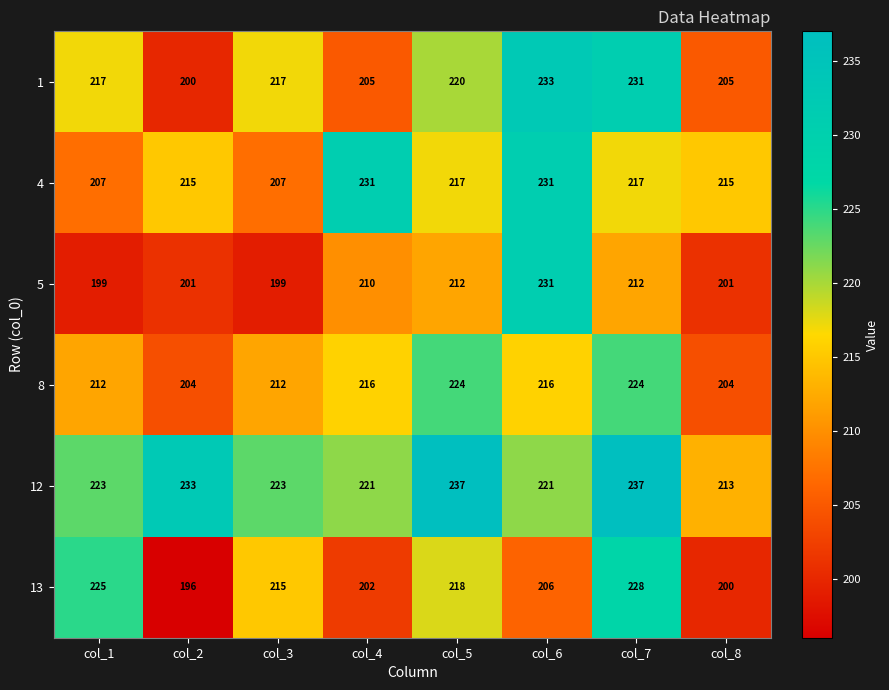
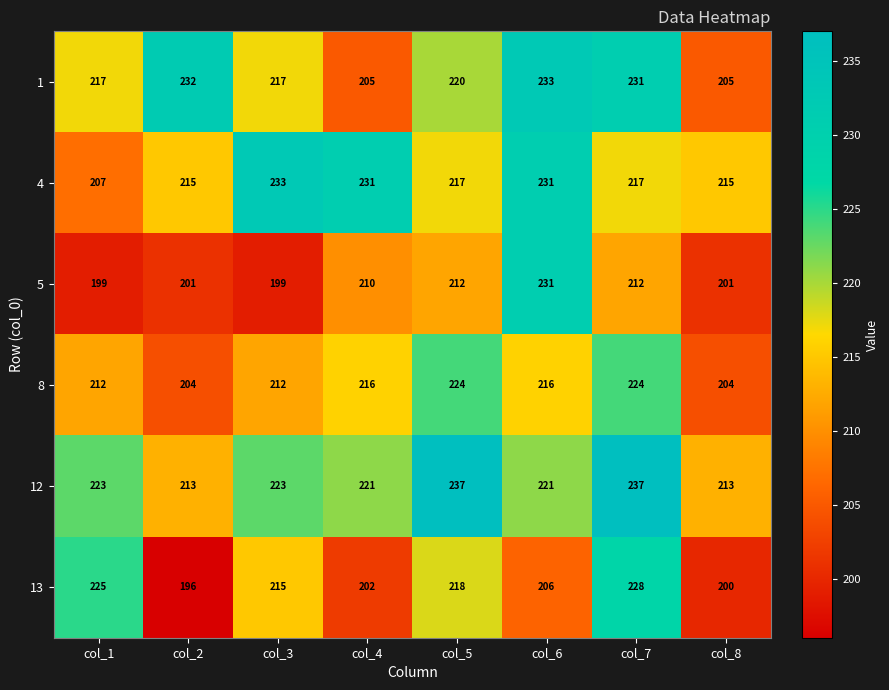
  {
    "1": {
      "col_1": 217,
-     "col_2": 200,
+     "col_2": 232,
      "col_3": 217,
      "col_4": 205,
      "col_5": 220,
      "col_6": 233,
      "col_7": 231,
      "col_8": 205
    },
    "4": {
      "col_1": 207,
      "col_2": 215,
-     "col_3": 207,
+     "col_3": 233,
      "col_4": 231,
      "col_5": 217,
      "col_6": 231,
      "col_7": 217,
      "col_8": 215
    },
    "5": {
      "col_1": 199,
      "col_2": 201,
      "col_3": 199,
      "col_4": 210,
      "col_5": 212,
      "col_6": 231,
      "col_7": 212,
      "col_8": 201
    },
    "8": {
      "col_1": 212,
      "col_2": 204,
      "col_3": 212,
      "col_4": 216,
      "col_5": 224,
      "col_6": 216,
      "col_7": 224,
      "col_8": 204
    },
    "12": {
      "col_1": 223,
-     "col_2": 233,
+     "col_2": 213,
      "col_3": 223,
      "col_4": 221,
      "col_5": 237,
      "col_6": 221,
      "col_7": 237,
      "col_8": 213
    },
    "13": {
      "col_1": 225,
      "col_2": 196,
      "col_3": 215,
      "col_4": 202,
      "col_5": 218,
      "col_6": 206,
      "col_7": 228,
      "col_8": 200
    }
  }
